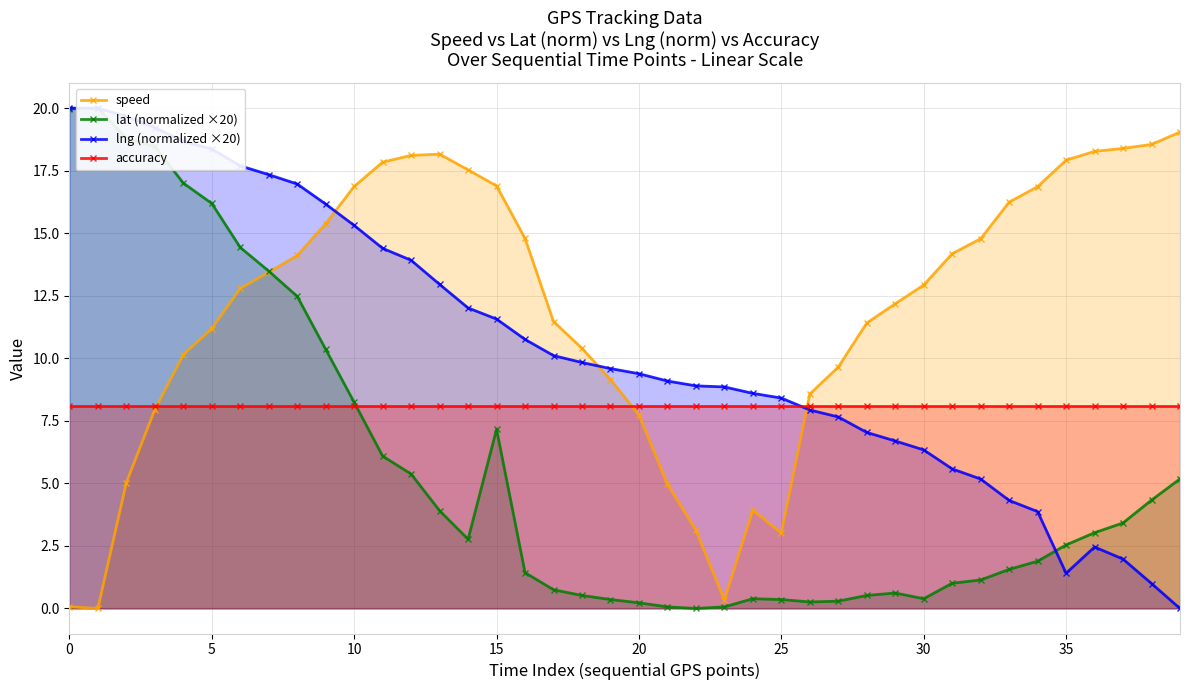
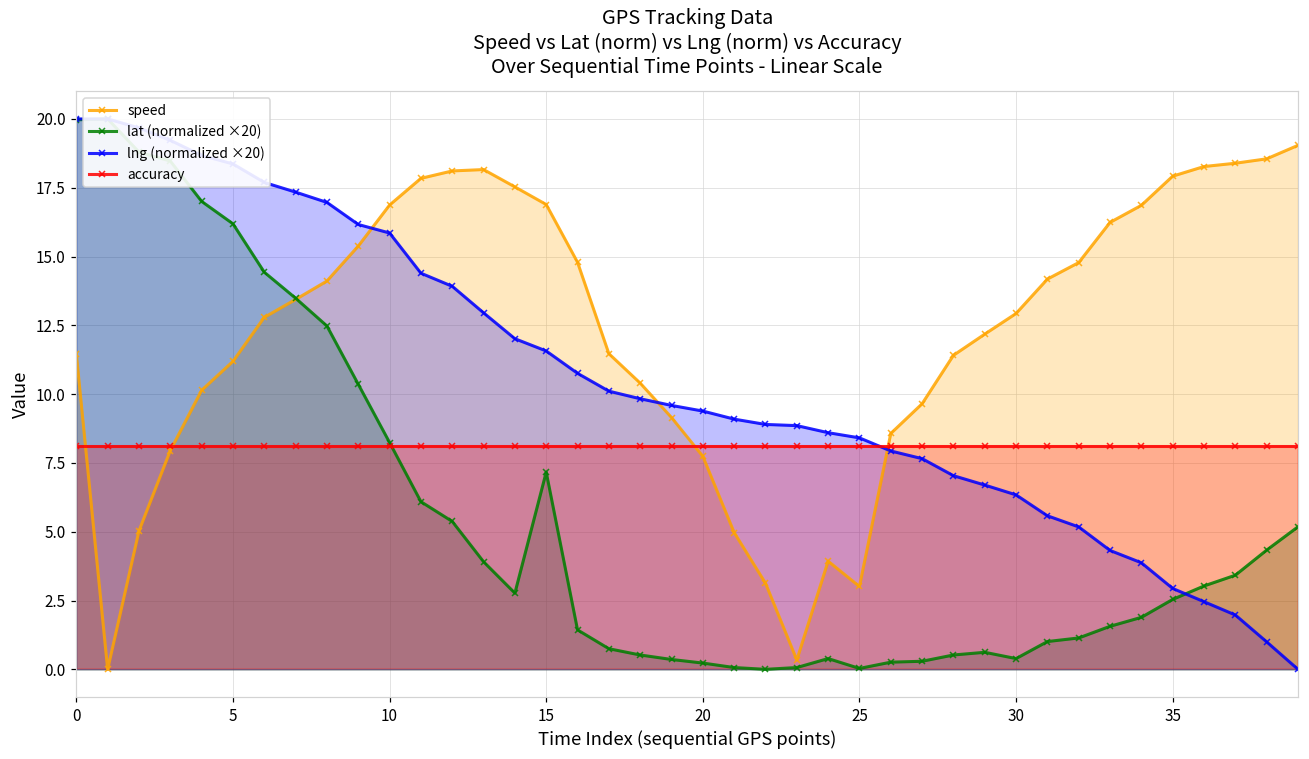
  {
    "speed": {
-     "0": 0.1,
+     "0": 11.5,
      "5": 11.2,
      "10": 16.9,
      "15": 16.9,
      "20": 7.7,
      "25": 3.0,
      "30": 12.9,
      "35": 17.9
    },
    "lat (normalized ×20)": {
      "5": 16.2,
      "10": 8.2,
      "15": 7.2,
      "20": 0.2,
-     "25": 0.4,
+     "25": 0.0,
      "30": 0.4,
      "35": 2.5
    },
    "lng (normalized ×20)": {
-     "10": 15.3,
+     "10": 15.9,
      "15": 11.6,
      "20": 9.4,
      "25": 8.4,
      "30": 6.3,
-     "35": 1.4
+     "35": 2.9
    },
    "accuracy": {
      "0": 8.1,
      "5": 8.1,
      "10": 8.1,
      "15": 8.1,
      "20": 8.1,
      "25": 8.1,
      "30": 8.1,
      "35": 8.1
    }
  }
